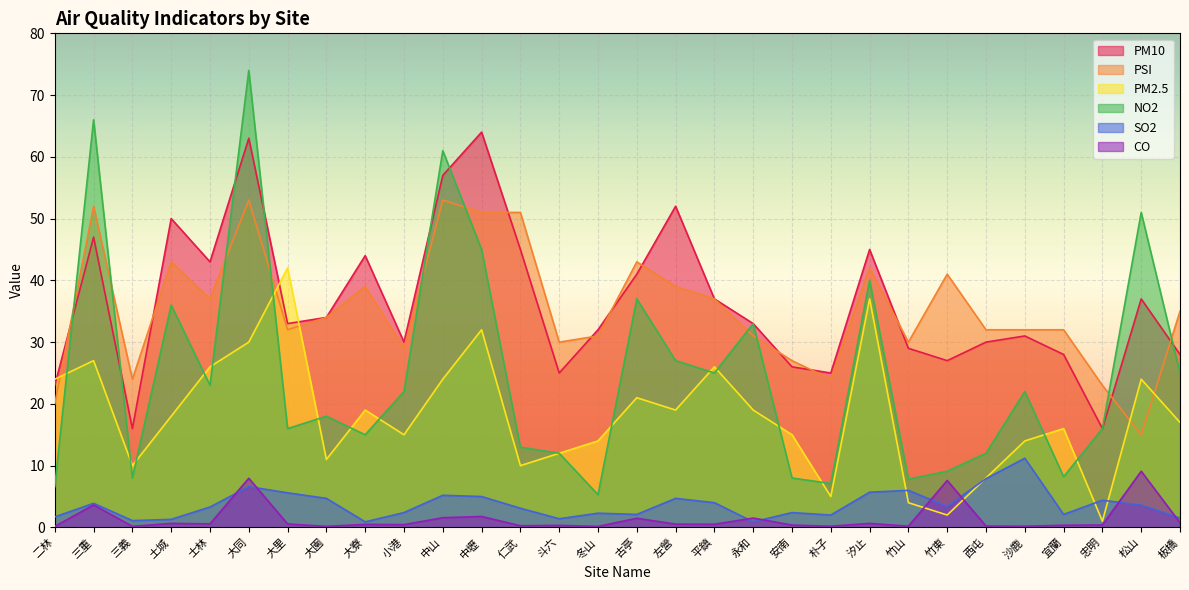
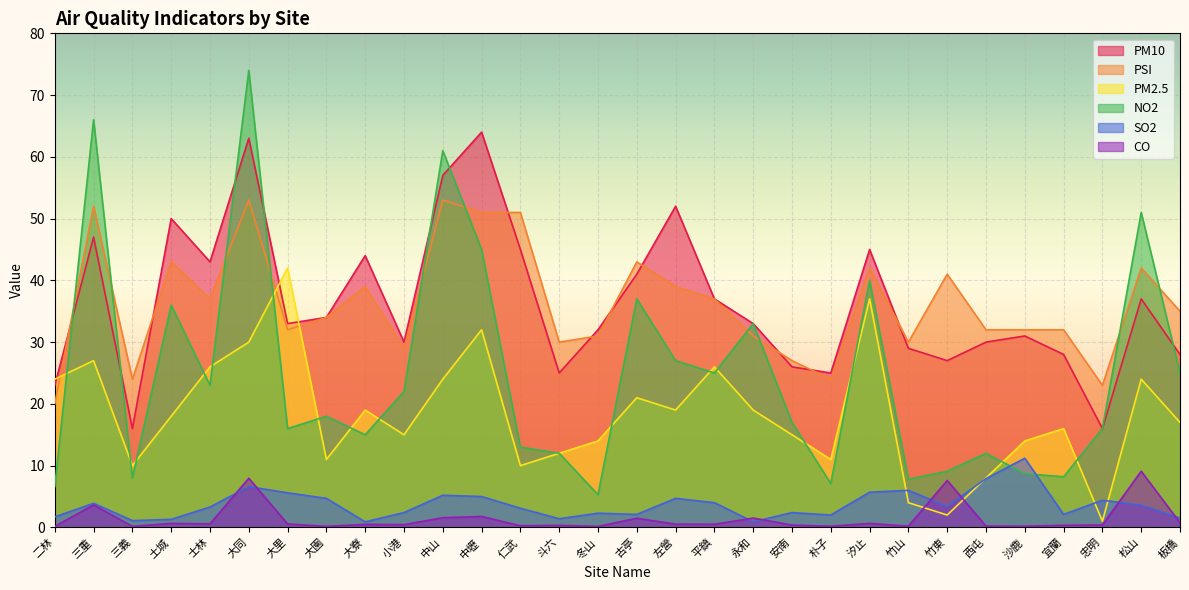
  {
    "PM10": {
      "二林": 23,
      "三重": 47,
      "三義": 16,
      "土城": 50,
      "士林": 43,
      "大同": 63,
      "大里": 33,
      "大寮": 44,
      "小港": 30,
      "中山": 57,
      "中壢": 64,
      "仁武": 45,
      "斗六": 25,
      "冬山": 32,
      "古亭": 41,
      "左營": 52,
      "安南": 26,
      "朴子": 25,
      "汐止": 45,
      "竹山": 29,
      "竹東": 27,
      "西屯": 30,
      "沙鹿": 31,
      "宜蘭": 28,
      "松山": 37,
      "板橋": 28
    },
    "PSI": {
      "二林": 20,
      "三重": 52,
      "三義": 24,
      "土城": 43,
      "士林": 37,
      "大同": 53,
      "大里": 32,
      "大寮": 39,
      "小港": 29,
      "中山": 53,
      "中壢": 51,
      "仁武": 51,
      "斗六": 30,
      "冬山": 31,
      "古亭": 43,
      "左營": 39,
      "永和": 31,
      "安南": 27,
      "朴子": 24,
      "汐止": 42,
      "竹山": 30,
      "竹東": 41,
      "西屯": 32,
      "沙鹿": 32,
      "宜蘭": 32,
      "忠明": 23,
-     "松山": 15,
+     "松山": 42,
      "板橋": 35
    },
    "PM2.5": {
      "二林": 24,
      "三重": 27,
      "三義": 10,
      "土城": 18,
      "士林": 26,
      "大同": 30,
      "大里": 42,
      "大園": 11,
      "大寮": 19,
      "小港": 15,
      "中山": 24,
      "中壢": 32,
      "仁武": 10,
      "冬山": 14,
      "古亭": 21,
      "左營": 19,
      "平鎮": 26,
      "永和": 19,
      "安南": 15,
-     "朴子": 5,
+     "朴子": 11,
      "汐止": 37,
      "竹山": 4,
      "竹東": 2,
      "沙鹿": 14,
      "宜蘭": 16,
      "忠明": 1,
      "松山": 24,
      "板橋": 17
    },
    "NO2": {
      "二林": 7,
      "三重": 66,
      "三義": 8,
      "土城": 36,
      "士林": 23,
      "大同": 74,
      "大里": 16,
      "大園": 18,
      "大寮": 15,
      "小港": 22,
      "中山": 61,
      "中壢": 45,
      "仁武": 13,
      "冬山": 5,
      "古亭": 37,
      "左營": 27,
      "平鎮": 25,
-     "安南": 8,
+     "安南": 17,
      "朴子": 7,
      "汐止": 40,
      "竹山": 8,
      "竹東": 9,
      "西屯": 12,
-     "沙鹿": 22,
+     "沙鹿": 9,
      "宜蘭": 8,
      "松山": 51,
      "板橋": 25
    },
    "SO2": {
      "二林": 2,
      "三義": 1,
      "土城": 1,
      "士林": 3,
      "大同": 7,
      "大里": 6,
      "大園": 5,
      "大寮": 1,
      "小港": 2,
      "中山": 5,
      "中壢": 5,
      "仁武": 3,
      "斗六": 1,
      "冬山": 2,
      "古亭": 2,
      "左營": 5,
      "平鎮": 4,
      "永和": 1,
      "安南": 2,
      "朴子": 2,
      "汐止": 6,
      "竹山": 6,
      "竹東": 3,
      "沙鹿": 11,
      "宜蘭": 2,
      "忠明": 4,
      "松山": 4,
      "板橋": 2
    },
    "CO": {
      "二林": 0,
      "三義": 0,
      "土城": 1,
      "士林": 1,
      "大同": 8,
      "大里": 1,
      "大園": 0,
      "大寮": 0,
      "小港": 0,
      "中山": 2,
      "中壢": 2,
      "仁武": 0,
      "斗六": 0,
      "冬山": 0,
      "古亭": 1,
      "左營": 1,
      "平鎮": 1,
      "永和": 2,
      "安南": 0,
      "朴子": 0,
      "汐止": 1,
      "竹山": 0,
      "竹東": 8,
      "西屯": 0,
      "沙鹿": 0,
      "宜蘭": 0,
      "忠明": 0,
      "松山": 9,
      "板橋": 1
    }
  }
